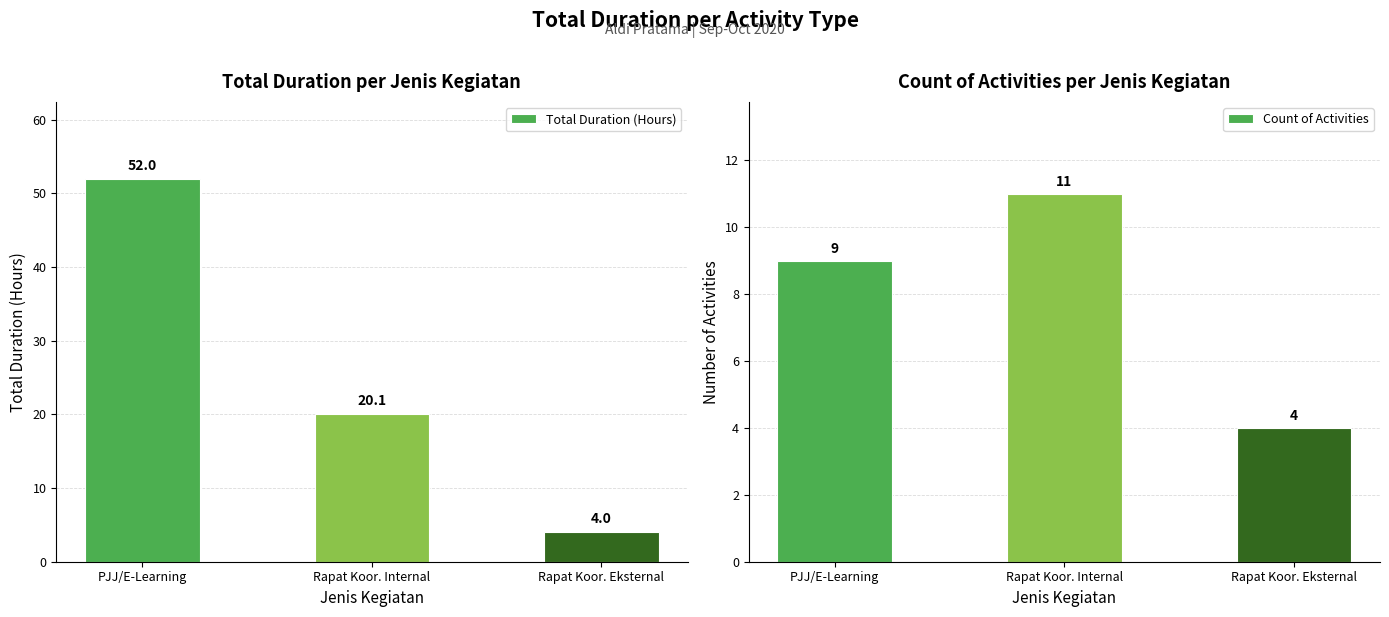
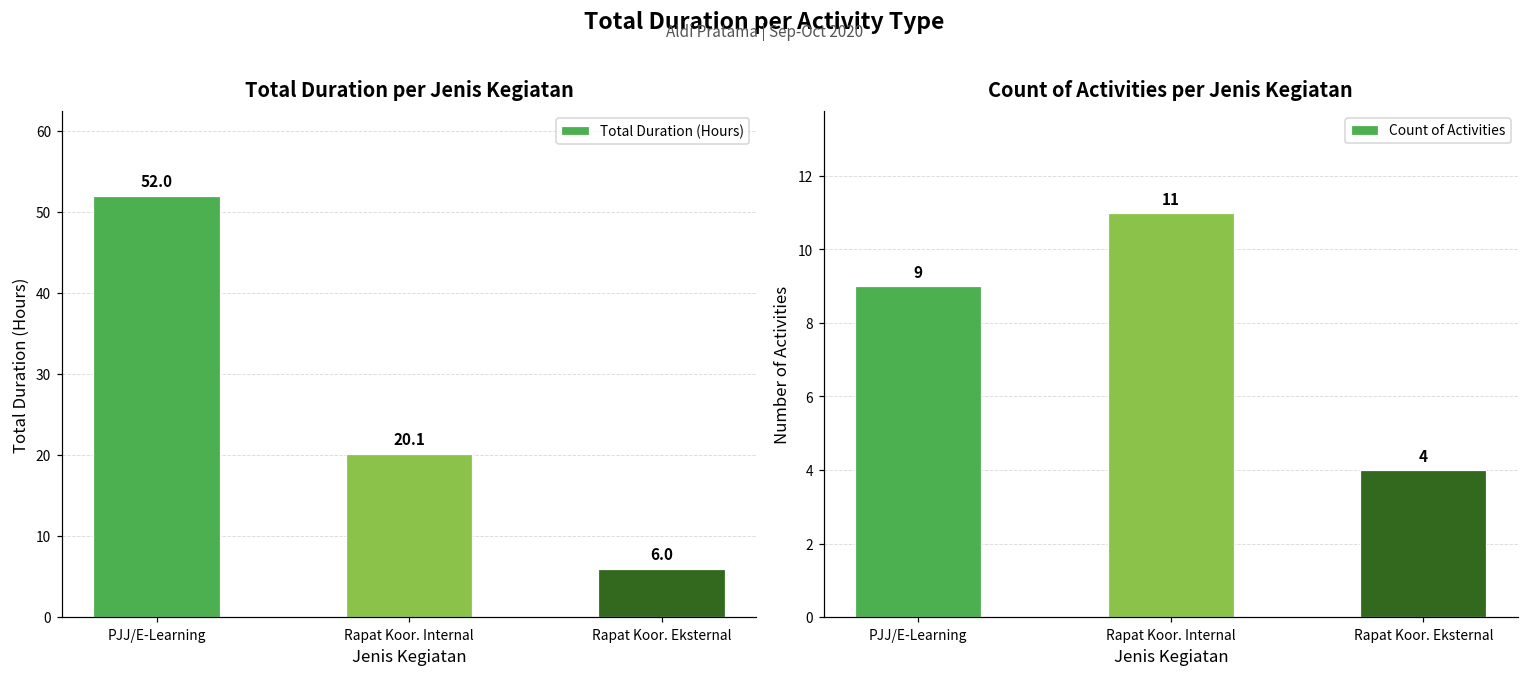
  {
    "Total Duration per Jenis Kegiatan": {
      "PJJ/E-Learning": 52.0,
      "Rapat Koor. Internal": 20.1,
-     "Rapat Koor. Eksternal": 4.0
+     "Rapat Koor. Eksternal": 6.0
    },
    "Count of Activities per Jenis Kegiatan": {
      "PJJ/E-Learning": 9,
      "Rapat Koor. Internal": 11,
      "Rapat Koor. Eksternal": 4
    }
  }
